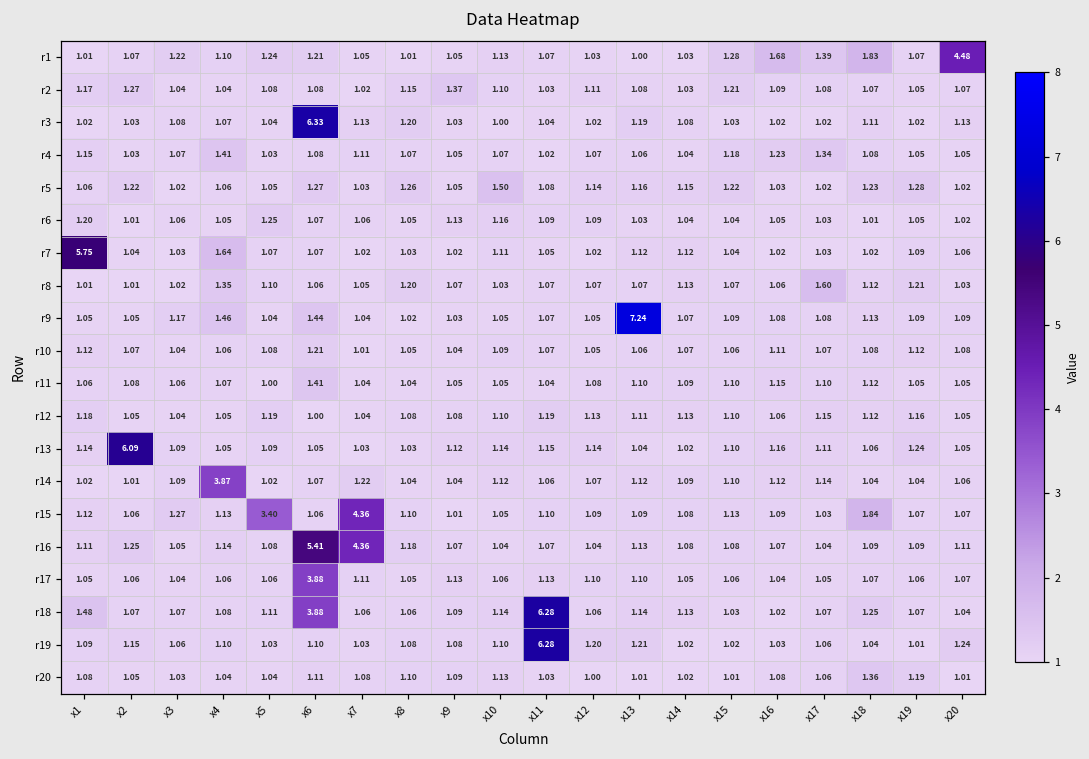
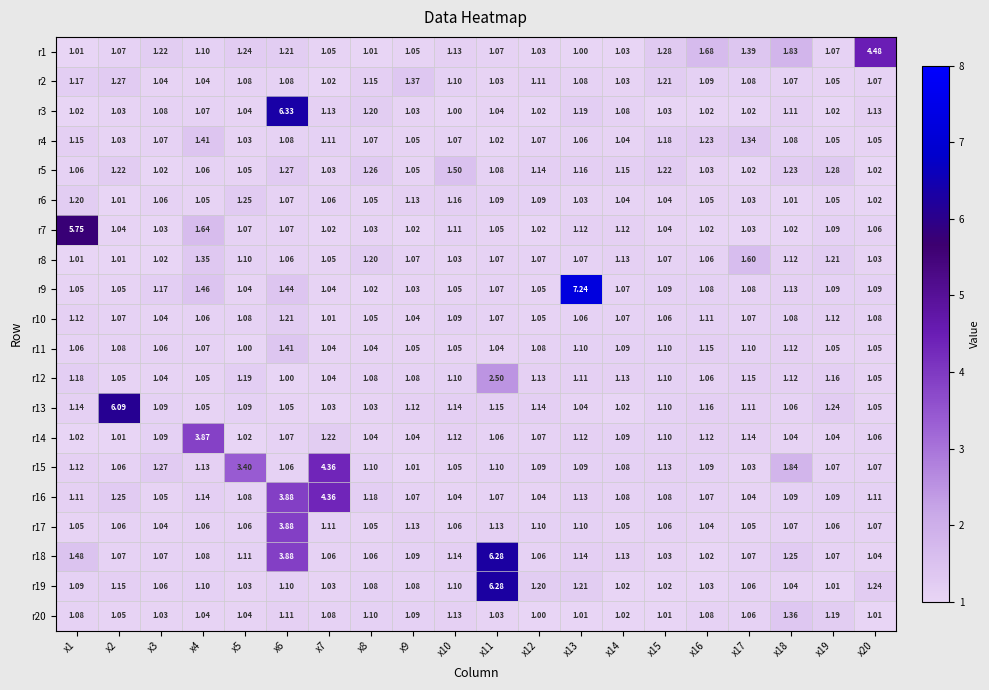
  {
    "r12": {
      "x1": 1.18,
      "x2": 1.05,
      "x3": 1.04,
      "x4": 1.05,
      "x5": 1.19,
      "x6": 1.00,
      "x7": 1.04,
      "x8": 1.08,
      "x9": 1.08,
      "x10": 1.10,
-     "x11": 1.19,
+     "x11": 2.50,
      "x12": 1.13,
      "x13": 1.11,
      "x14": 1.13,
      "x15": 1.10,
      "x16": 1.06,
      "x17": 1.15,
      "x18": 1.12,
      "x19": 1.16,
      "x20": 1.05
    },
    "r16": {
      "x1": 1.11,
      "x2": 1.25,
      "x3": 1.05,
      "x4": 1.14,
      "x5": 1.08,
-     "x6": 5.41,
+     "x6": 3.88,
      "x7": 4.36,
      "x8": 1.18,
      "x9": 1.07,
      "x10": 1.04,
      "x11": 1.07,
      "x12": 1.04,
      "x13": 1.13,
      "x14": 1.08,
      "x15": 1.08,
      "x16": 1.07,
      "x17": 1.04,
      "x18": 1.09,
      "x19": 1.09,
      "x20": 1.11
    }
  }
